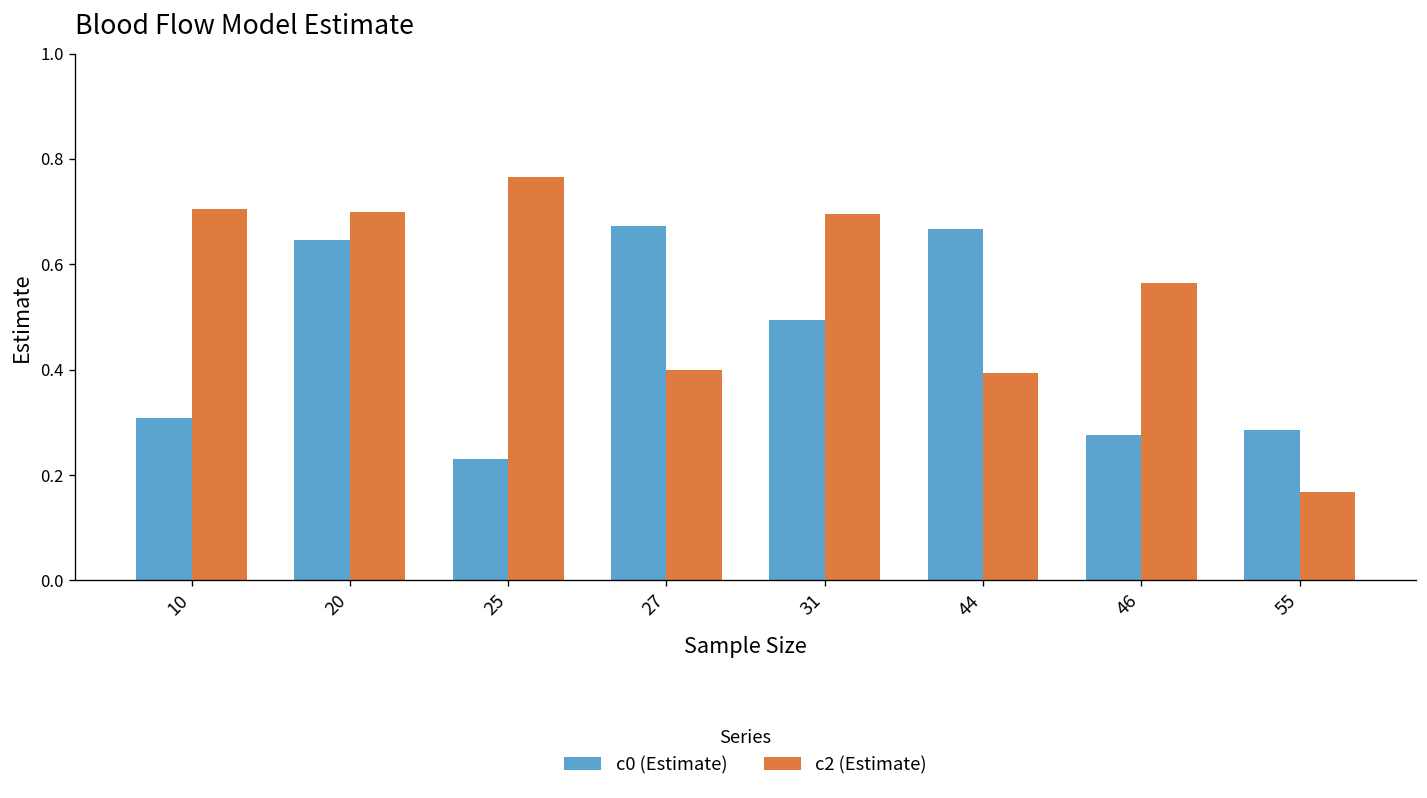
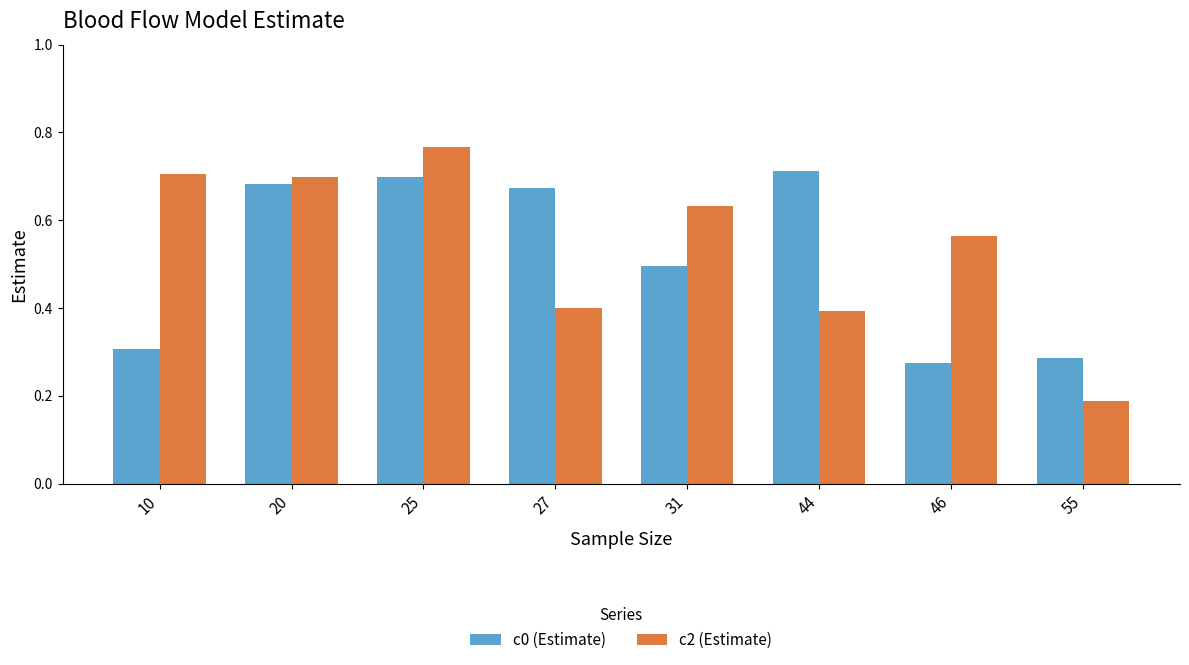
  {
    "c0 (Estimate)": {
      "10": 0.31,
-     "20": 0.65,
-     "25": 0.23,
+     "20": 0.68,
+     "25": 0.70,
      "27": 0.67,
      "31": 0.49,
-     "44": 0.67,
+     "44": 0.71,
      "46": 0.28,
      "55": 0.29
    },
    "c2 (Estimate)": {
      "10": 0.71,
      "20": 0.70,
      "25": 0.77,
      "27": 0.40,
-     "31": 0.70,
+     "31": 0.63,
      "44": 0.39,
      "46": 0.56,
-     "55": 0.17
+     "55": 0.19
    }
  }
